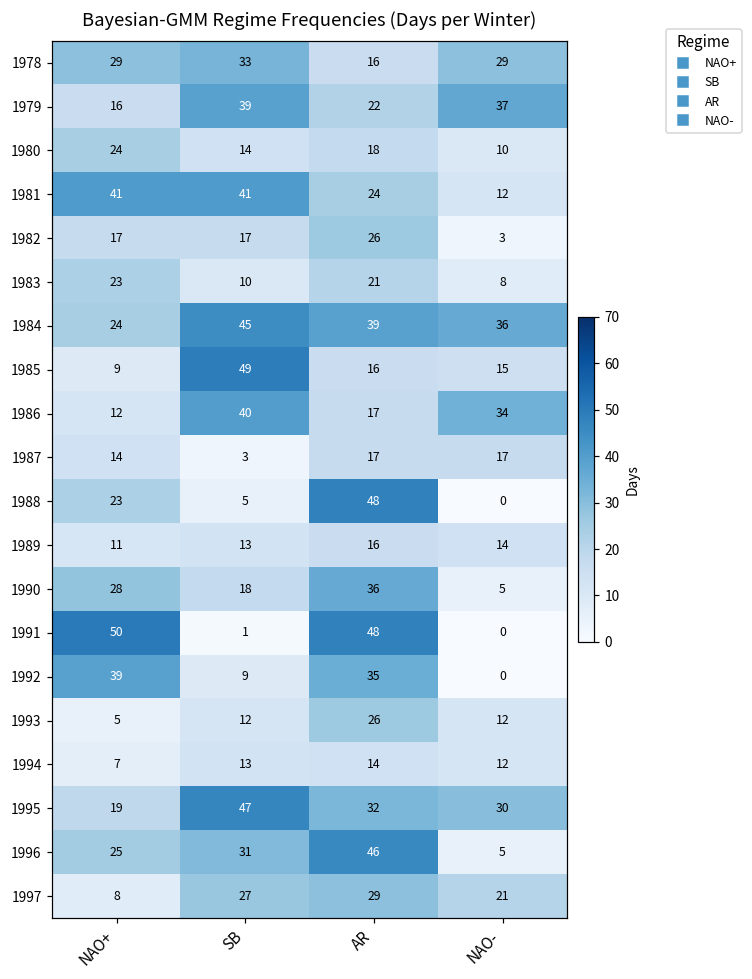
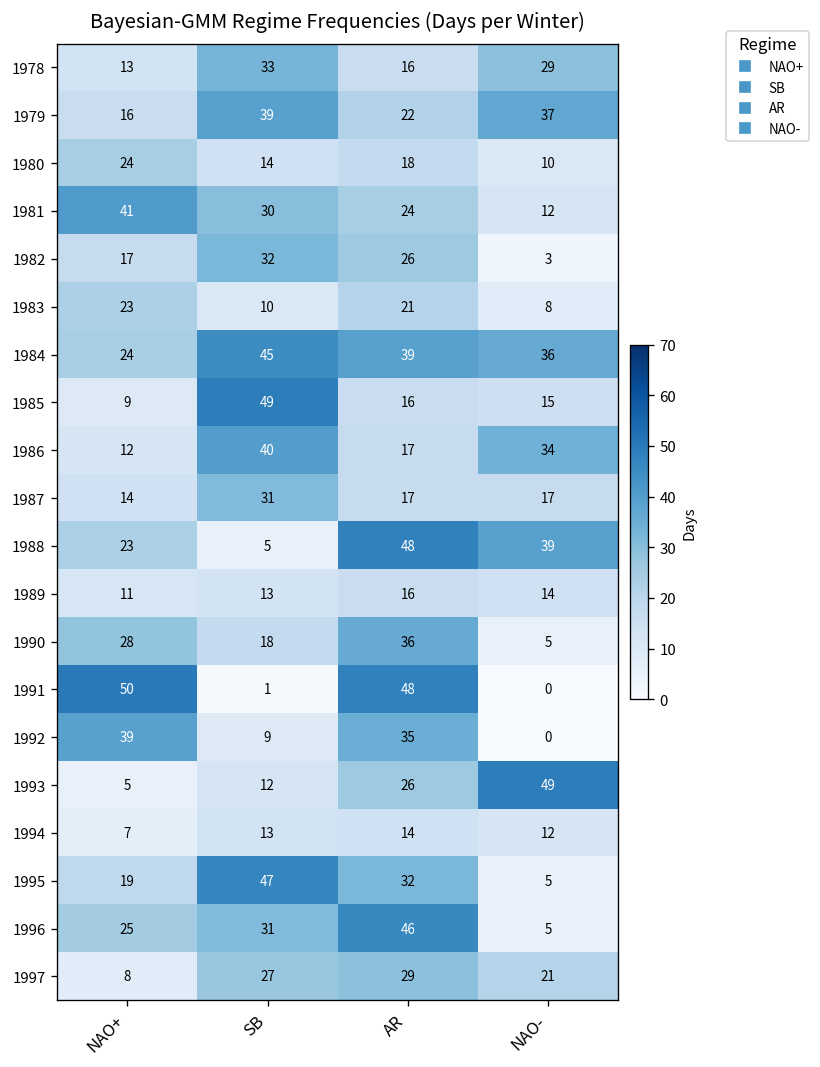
  {
    "1978": {
-     "NAO+": 29,
+     "NAO+": 13,
      "SB": 33,
      "AR": 16,
      "NAO-": 29
    },
    "1979": {
      "NAO+": 16,
      "SB": 39,
      "AR": 22,
      "NAO-": 37
    },
    "1980": {
      "NAO+": 24,
      "SB": 14,
      "AR": 18,
      "NAO-": 10
    },
    "1981": {
      "NAO+": 41,
-     "SB": 41,
+     "SB": 30,
      "AR": 24,
      "NAO-": 12
    },
    "1982": {
      "NAO+": 17,
-     "SB": 17,
+     "SB": 32,
      "AR": 26,
      "NAO-": 3
    },
    "1983": {
      "NAO+": 23,
      "SB": 10,
      "AR": 21,
      "NAO-": 8
    },
    "1984": {
      "NAO+": 24,
      "SB": 45,
      "AR": 39,
      "NAO-": 36
    },
    "1985": {
      "NAO+": 9,
      "SB": 49,
      "AR": 16,
      "NAO-": 15
    },
    "1986": {
      "NAO+": 12,
      "SB": 40,
      "AR": 17,
      "NAO-": 34
    },
    "1987": {
      "NAO+": 14,
-     "SB": 3,
+     "SB": 31,
      "AR": 17,
      "NAO-": 17
    },
    "1988": {
      "NAO+": 23,
      "SB": 5,
      "AR": 48,
-     "NAO-": 0
+     "NAO-": 39
    },
    "1989": {
      "NAO+": 11,
      "SB": 13,
      "AR": 16,
      "NAO-": 14
    },
    "1990": {
      "NAO+": 28,
      "SB": 18,
      "AR": 36,
      "NAO-": 5
    },
    "1991": {
      "NAO+": 50,
      "SB": 1,
      "AR": 48,
      "NAO-": 0
    },
    "1992": {
      "NAO+": 39,
      "SB": 9,
      "AR": 35,
      "NAO-": 0
    },
    "1993": {
      "NAO+": 5,
      "SB": 12,
      "AR": 26,
-     "NAO-": 12
+     "NAO-": 49
    },
    "1994": {
      "NAO+": 7,
      "SB": 13,
      "AR": 14,
      "NAO-": 12
    },
    "1995": {
      "NAO+": 19,
      "SB": 47,
      "AR": 32,
-     "NAO-": 30
+     "NAO-": 5
    },
    "1996": {
      "NAO+": 25,
      "SB": 31,
      "AR": 46,
      "NAO-": 5
    },
    "1997": {
      "NAO+": 8,
      "SB": 27,
      "AR": 29,
      "NAO-": 21
    }
  }
